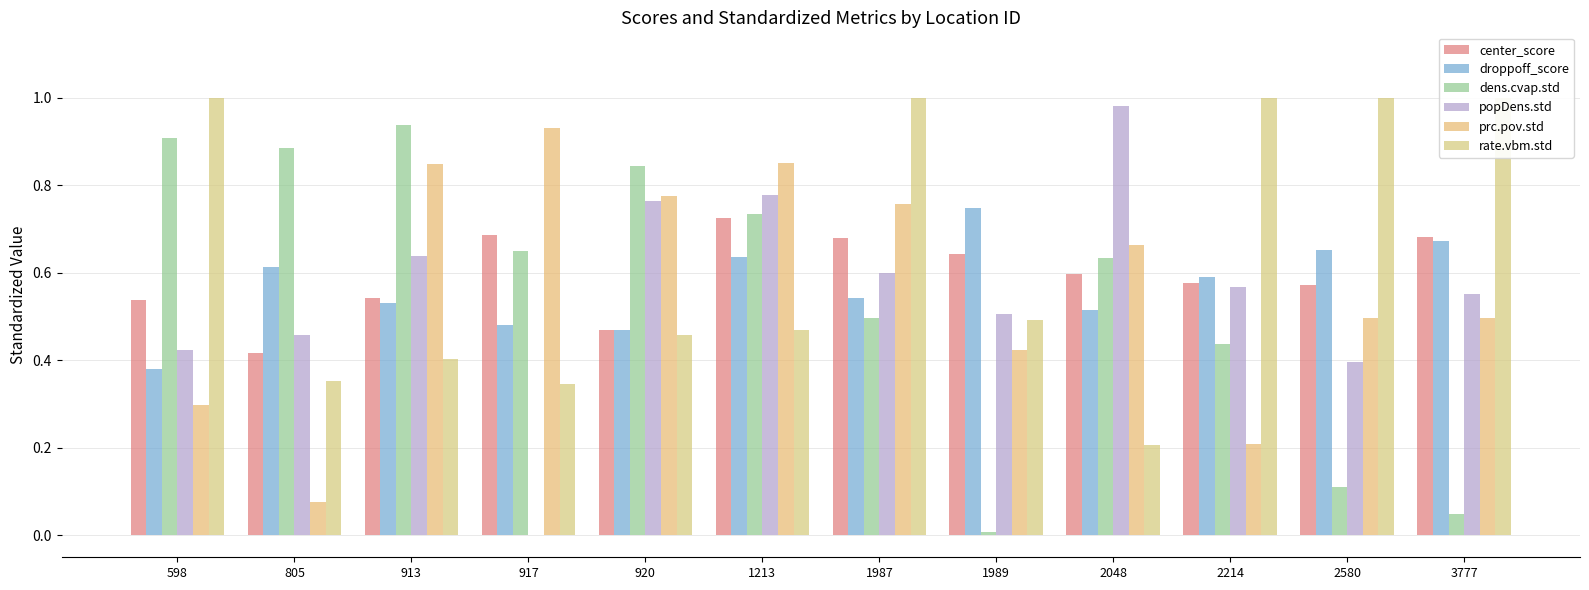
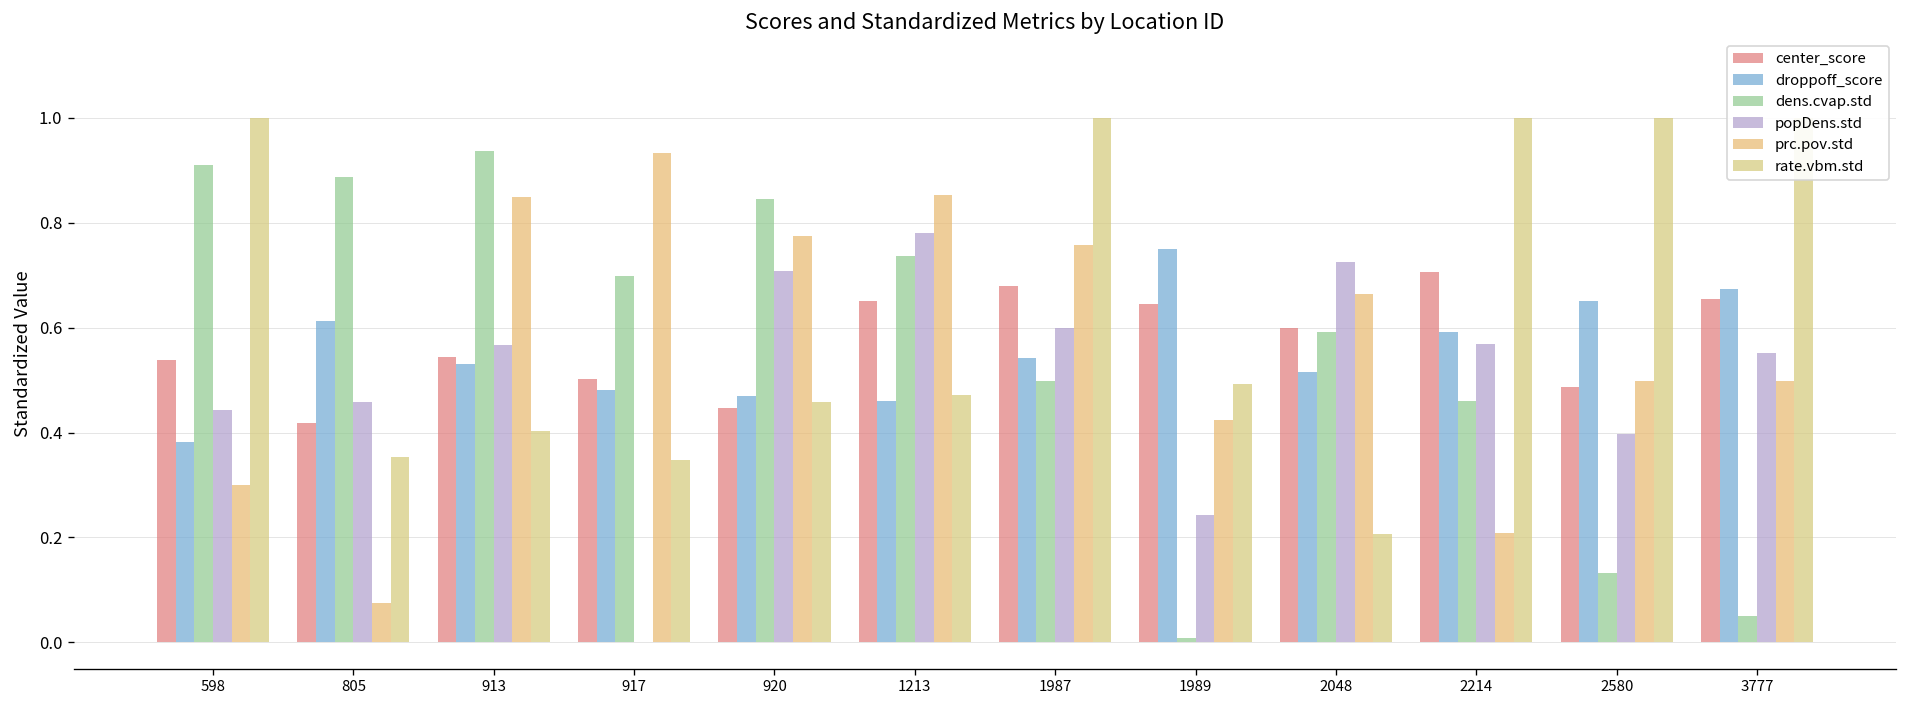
  {
    "center_score": {
      "598": 0.54,
      "805": 0.42,
      "913": 0.54,
-     "917": 0.69,
-     "920": 0.47,
-     "1213": 0.73,
+     "917": 0.50,
+     "920": 0.45,
+     "1213": 0.65,
      "1987": 0.68,
      "1989": 0.64,
      "2048": 0.60,
-     "2214": 0.58,
-     "2580": 0.57,
-     "3777": 0.68
+     "2214": 0.71,
+     "2580": 0.49,
+     "3777": 0.65
    },
    "droppoff_score": {
      "598": 0.38,
      "805": 0.61,
      "913": 0.53,
      "917": 0.48,
      "920": 0.47,
-     "1213": 0.64,
+     "1213": 0.46,
      "1987": 0.54,
      "1989": 0.75,
      "2048": 0.52,
      "2214": 0.59,
      "2580": 0.65,
      "3777": 0.67
    },
    "dens.cvap.std": {
      "598": 0.91,
      "805": 0.89,
      "913": 0.94,
-     "917": 0.65,
+     "917": 0.70,
      "920": 0.85,
      "1213": 0.74,
      "1987": 0.50,
      "1989": 0.01,
-     "2048": 0.64,
-     "2214": 0.44,
-     "2580": 0.11,
+     "2048": 0.59,
+     "2214": 0.46,
+     "2580": 0.13,
      "3777": 0.05
    },
    "popDens.std": {
-     "598": 0.42,
+     "598": 0.44,
      "805": 0.46,
-     "913": 0.64,
+     "913": 0.57,
      "917": 0.00,
-     "920": 0.76,
+     "920": 0.71,
      "1213": 0.78,
      "1987": 0.60,
-     "1989": 0.51,
-     "2048": 0.98,
+     "1989": 0.24,
+     "2048": 0.72,
      "2214": 0.57,
      "2580": 0.40,
      "3777": 0.55
    }
  }
